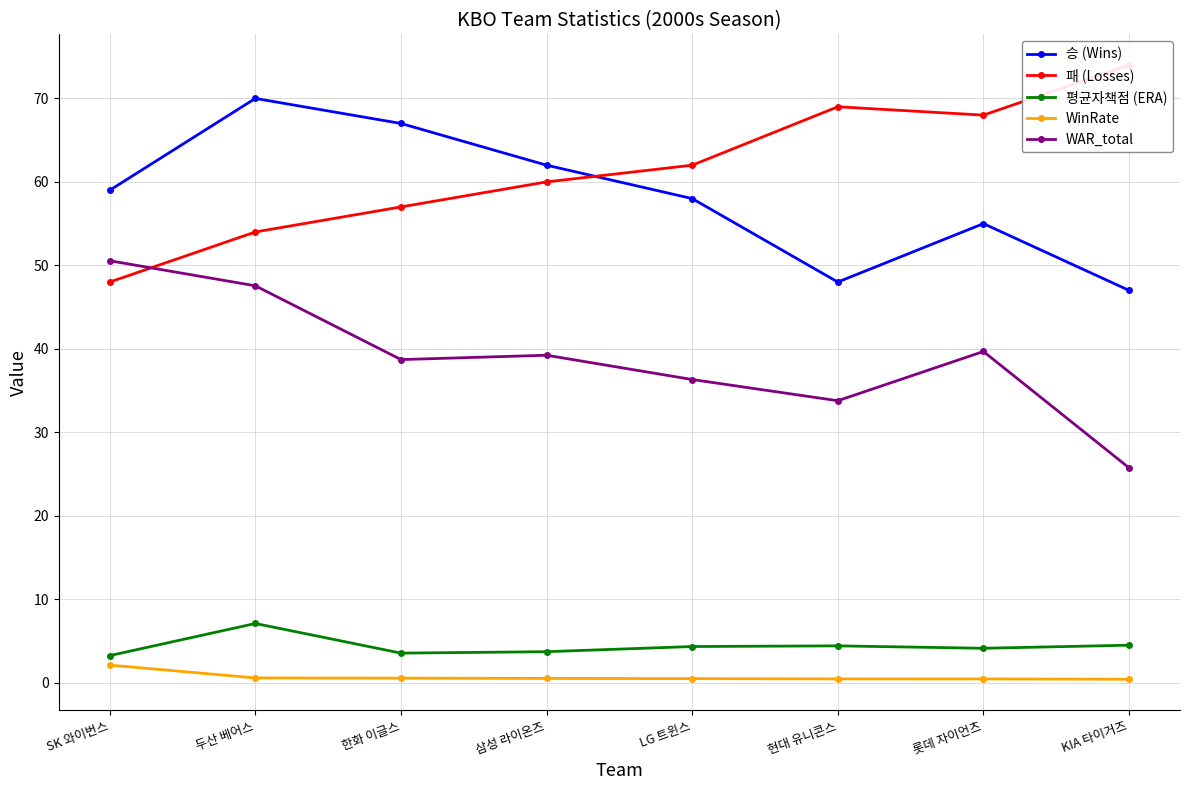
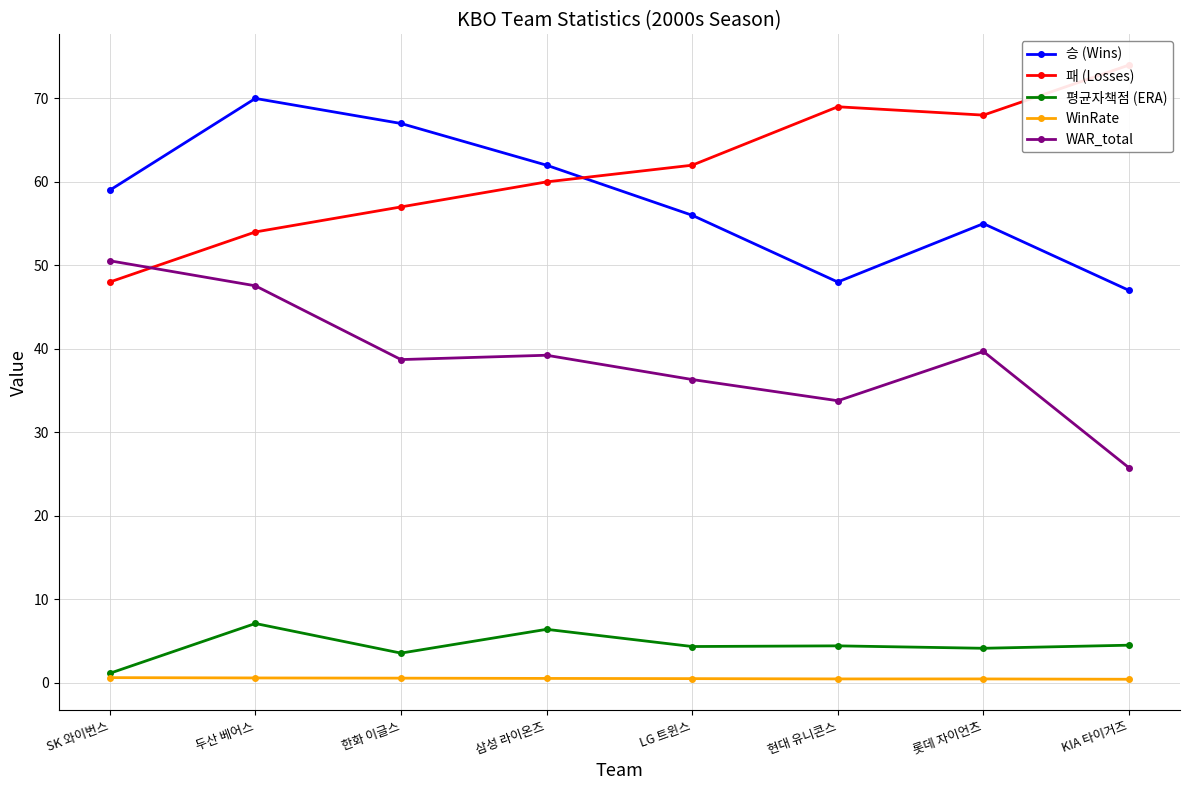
  {
    "승 (Wins)": {
      "SK 와이번스": 59,
      "두산 베어스": 70,
      "한화 이글스": 67,
      "삼성 라이온즈": 62,
-     "LG 트윈스": 58,
+     "LG 트윈스": 56,
      "현대 유니콘스": 48,
      "롯데 자이언츠": 55,
      "KIA 타이거즈": 47
    },
    "패 (Losses)": {
      "SK 와이번스": 48,
      "두산 베어스": 54,
      "한화 이글스": 57,
      "삼성 라이온즈": 60,
      "LG 트윈스": 62,
      "현대 유니콘스": 69,
      "롯데 자이언츠": 68
    },
    "평균자책점 (ERA)": {
-     "SK 와이번스": 3,
+     "SK 와이번스": 1,
      "두산 베어스": 7,
      "한화 이글스": 4,
-     "삼성 라이온즈": 4,
+     "삼성 라이온즈": 6,
      "LG 트윈스": 4,
      "현대 유니콘스": 4,
      "롯데 자이언츠": 4,
      "KIA 타이거즈": 4
    },
    "WinRate": {
-     "SK 와이번스": 2,
+     "SK 와이번스": 1,
      "두산 베어스": 1,
      "한화 이글스": 1,
      "삼성 라이온즈": 1,
      "LG 트윈스": 0,
      "현대 유니콘스": 0,
      "롯데 자이언츠": 0,
      "KIA 타이거즈": 0
    },
    "WAR_total": {
      "SK 와이번스": 51,
      "두산 베어스": 48,
      "한화 이글스": 39,
      "삼성 라이온즈": 39,
      "LG 트윈스": 36,
      "현대 유니콘스": 34,
      "롯데 자이언츠": 40,
      "KIA 타이거즈": 26
    }
  }
